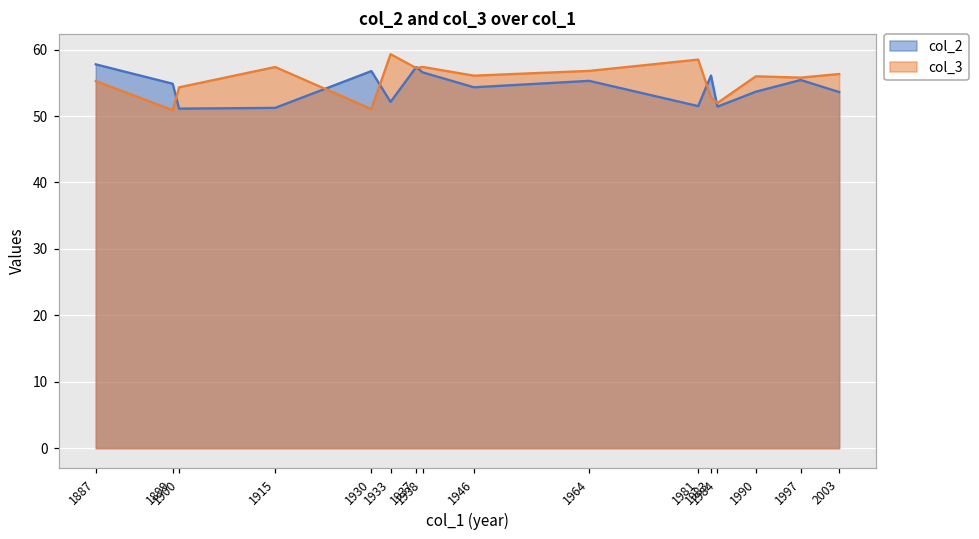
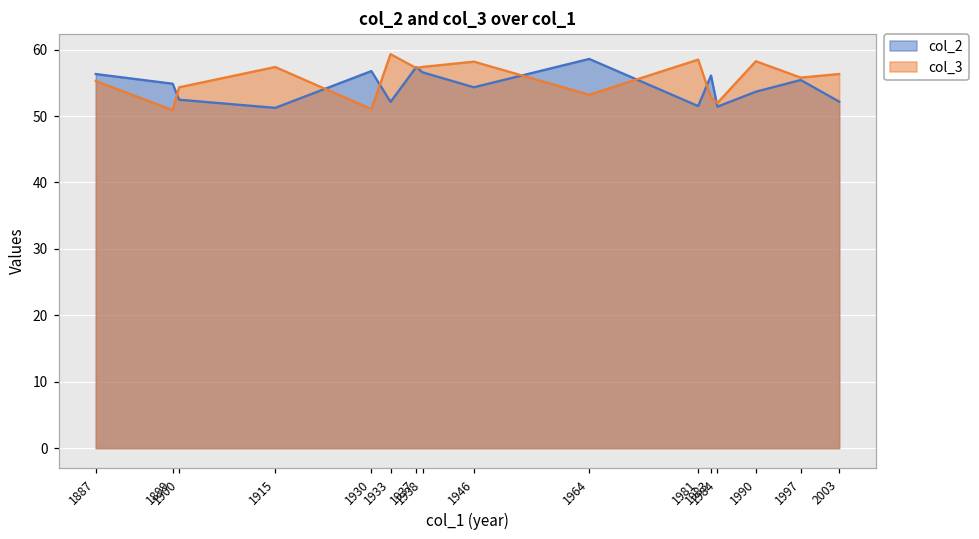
  {
    "col_2": {
-     "1887": 58,
+     "1887": 56,
      "1899": 55,
-     "1900": 51,
+     "1900": 52,
      "1915": 51,
      "1930": 57,
      "1933": 52,
      "1938": 57,
      "1946": 54,
-     "1964": 55,
+     "1964": 59,
      "1981": 52,
      "1983": 56,
      "1984": 51,
      "1990": 54,
-     "2003": 54
+     "2003": 52
    },
    "col_3": {
      "1887": 55,
      "1899": 51,
      "1900": 54,
      "1915": 57,
      "1930": 51,
      "1933": 59,
      "1938": 57,
-     "1946": 56,
-     "1964": 57,
+     "1946": 58,
+     "1964": 53,
      "1981": 59,
      "1983": 53,
      "1984": 52,
-     "1990": 56,
+     "1990": 58,
      "2003": 56
    }
  }
